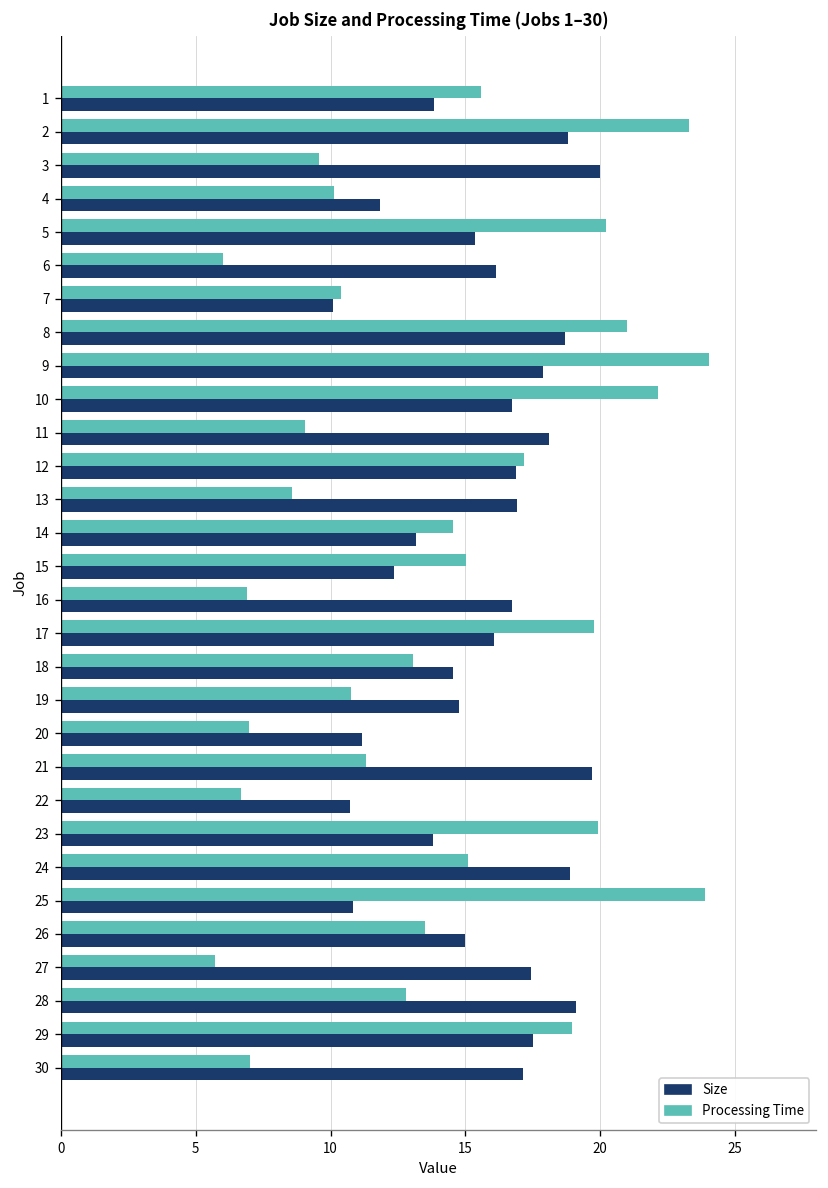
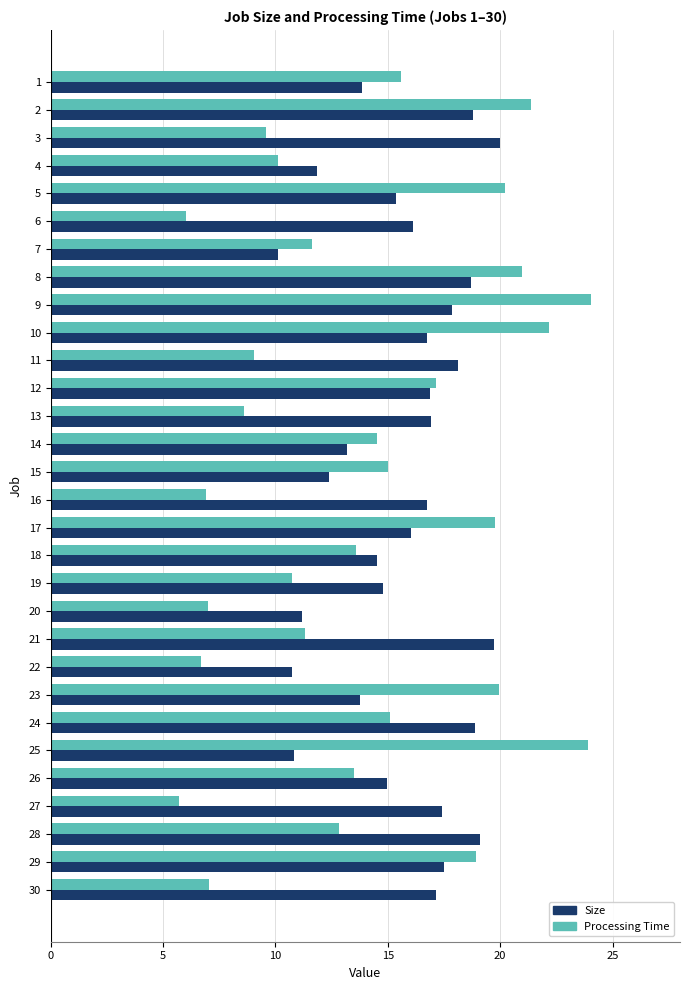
  {
    "Size": {
      "1": 13.8,
      "2": 18.8,
      "3": 20.0,
      "4": 11.8,
      "5": 15.4,
      "6": 16.1,
      "7": 10.1,
      "8": 18.7,
      "9": 17.9,
      "10": 16.7,
      "11": 18.1,
      "12": 16.9,
      "13": 16.9,
      "14": 13.2,
      "15": 12.4,
      "16": 16.7,
      "17": 16.1,
      "18": 14.5,
      "19": 14.8,
      "20": 11.2,
      "21": 19.7,
      "22": 10.7,
      "23": 13.8,
      "24": 18.9,
      "25": 10.8,
      "26": 15.0,
      "27": 17.4,
      "28": 19.1,
      "29": 17.5,
      "30": 17.2
    },
    "Processing Time": {
      "1": 15.6,
-     "2": 23.3,
+     "2": 21.4,
      "3": 9.6,
      "4": 10.1,
      "5": 20.2,
      "6": 6.0,
-     "7": 10.4,
+     "7": 11.6,
      "8": 21.0,
      "9": 24.0,
      "10": 22.2,
      "11": 9.0,
      "12": 17.2,
      "13": 8.6,
      "14": 14.5,
      "15": 15.0,
      "16": 6.9,
      "17": 19.8,
-     "18": 13.1,
+     "18": 13.6,
      "19": 10.8,
      "20": 7.0,
      "21": 11.3,
      "22": 6.7,
      "23": 19.9,
      "24": 15.1,
      "25": 23.9,
      "26": 13.5,
      "27": 5.7,
      "28": 12.8,
      "29": 18.9,
      "30": 7.0
    }
  }
